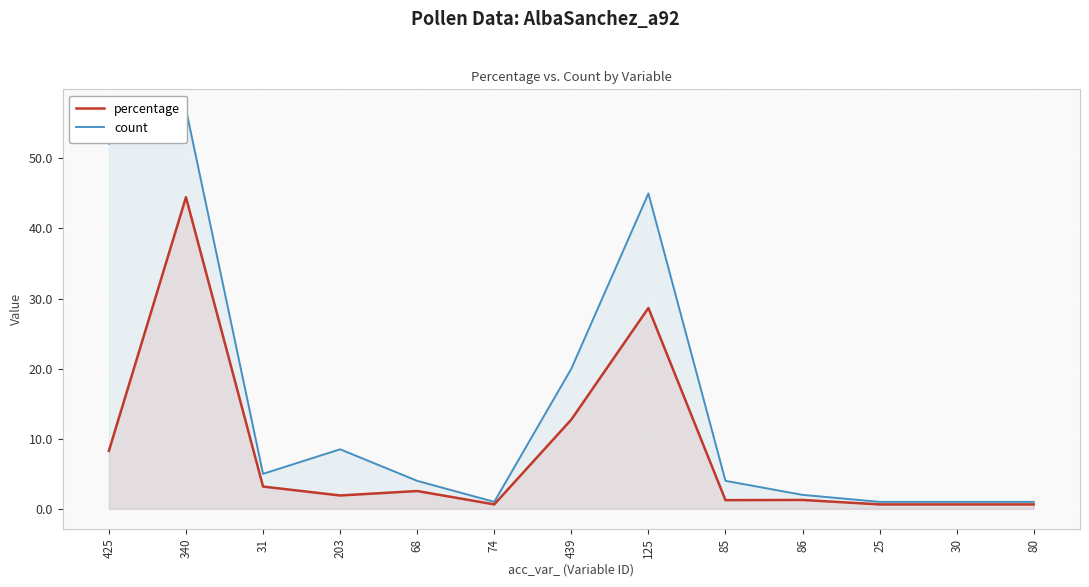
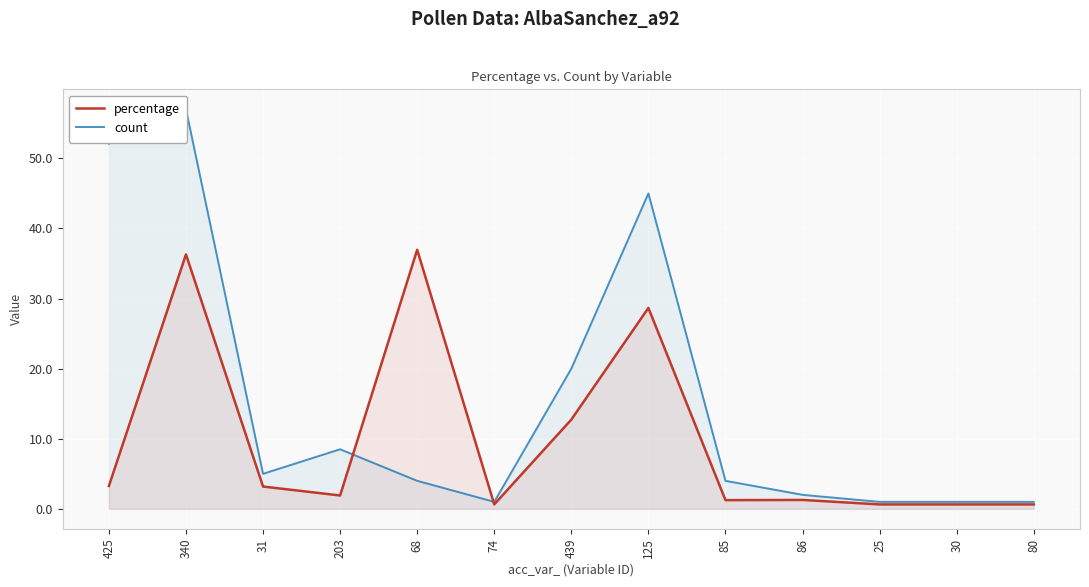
  {
    "percentage": {
-     "425": 8,
-     "340": 44,
+     "425": 3,
+     "340": 36,
      "31": 3,
      "203": 2,
-     "68": 3,
+     "68": 37,
      "439": 13,
      "125": 29,
      "85": 1,
      "86": 1
    },
    "count": {
      "425": 52,
      "31": 5,
      "203": 9,
      "68": 4,
      "439": 20,
      "125": 45,
      "85": 4,
      "86": 2
    }
  }
